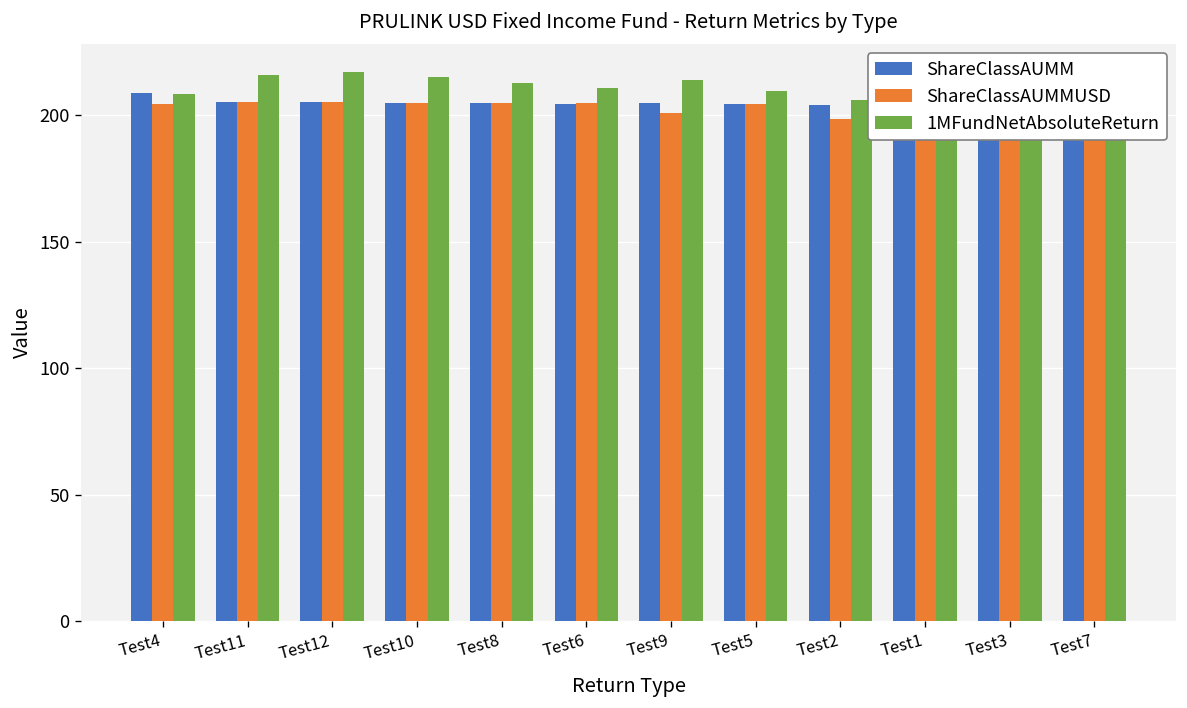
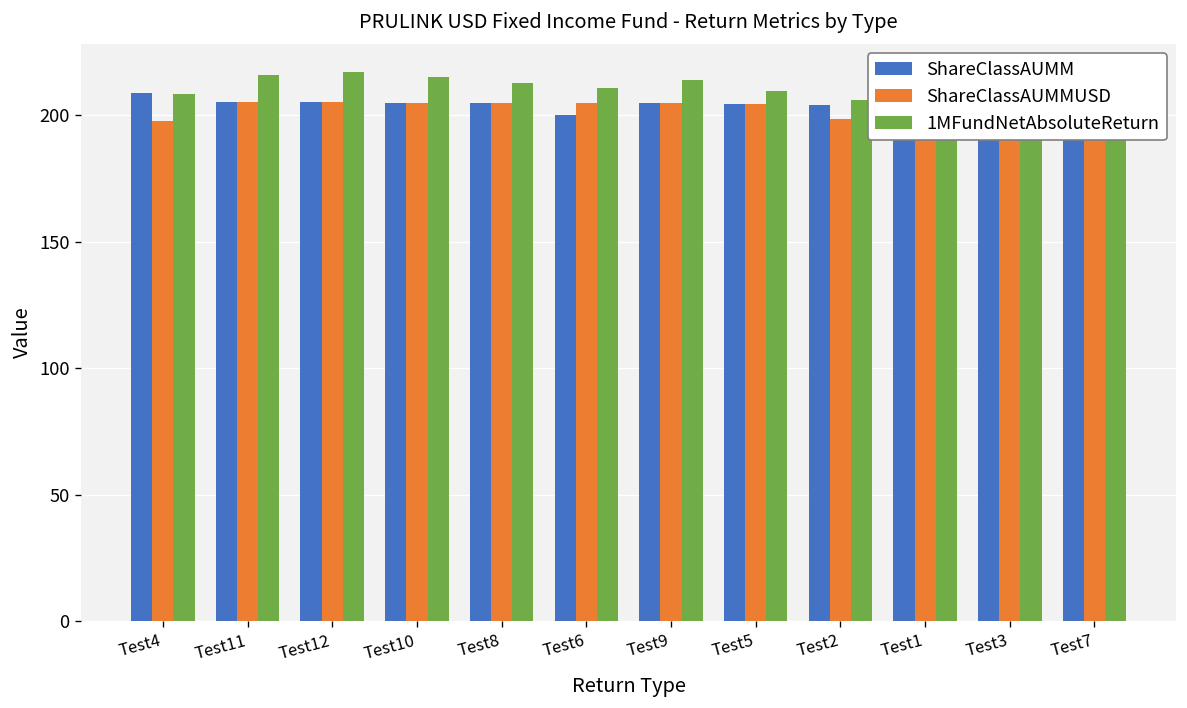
  {
    "ShareClassAUMM": {
      "Test4": 209,
      "Test11": 205,
      "Test12": 205,
      "Test10": 205,
      "Test8": 205,
-     "Test6": 205,
+     "Test6": 200,
      "Test9": 205,
      "Test5": 205,
      "Test2": 204
    },
    "ShareClassAUMMUSD": {
-     "Test4": 204,
+     "Test4": 198,
      "Test11": 205,
      "Test12": 205,
      "Test10": 205,
      "Test8": 205,
      "Test6": 205,
-     "Test9": 201,
+     "Test9": 205,
      "Test5": 205,
      "Test2": 199
    },
    "1MFundNetAbsoluteReturn": {
      "Test4": 208,
      "Test11": 216,
      "Test12": 217,
      "Test10": 215,
      "Test8": 213,
      "Test6": 211,
      "Test9": 214,
      "Test5": 210,
      "Test2": 206
    }
  }
